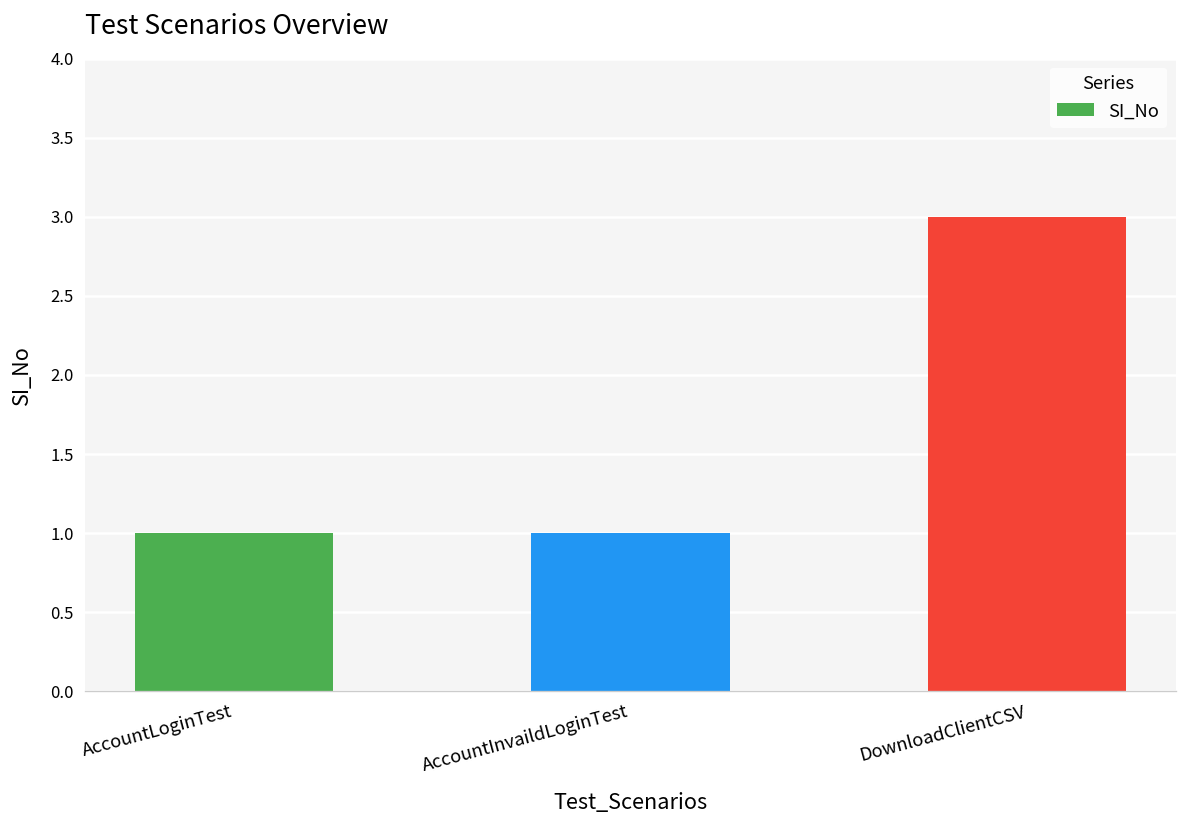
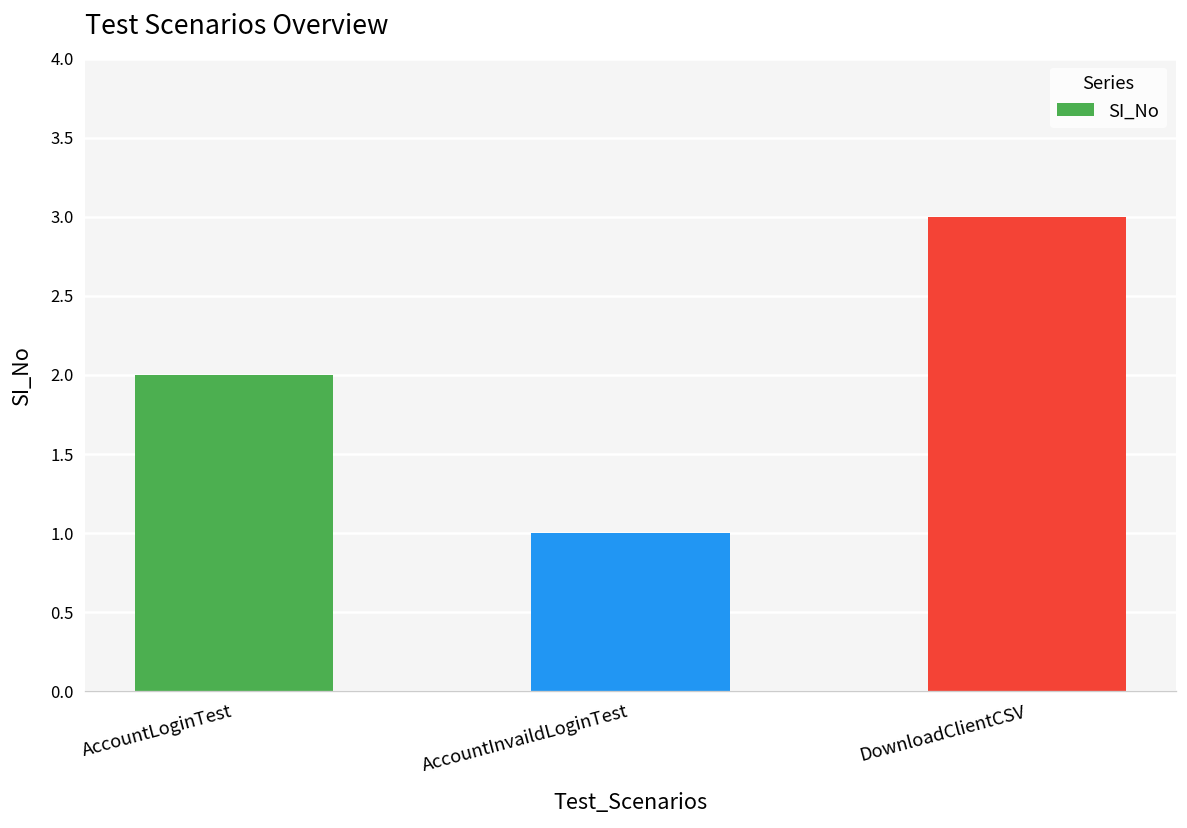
  {
-   "AccountLoginTest": 1,
+   "AccountLoginTest": 2,
    "AccountInvaildLoginTest": 1,
    "DownloadClientCSV": 3
  }
